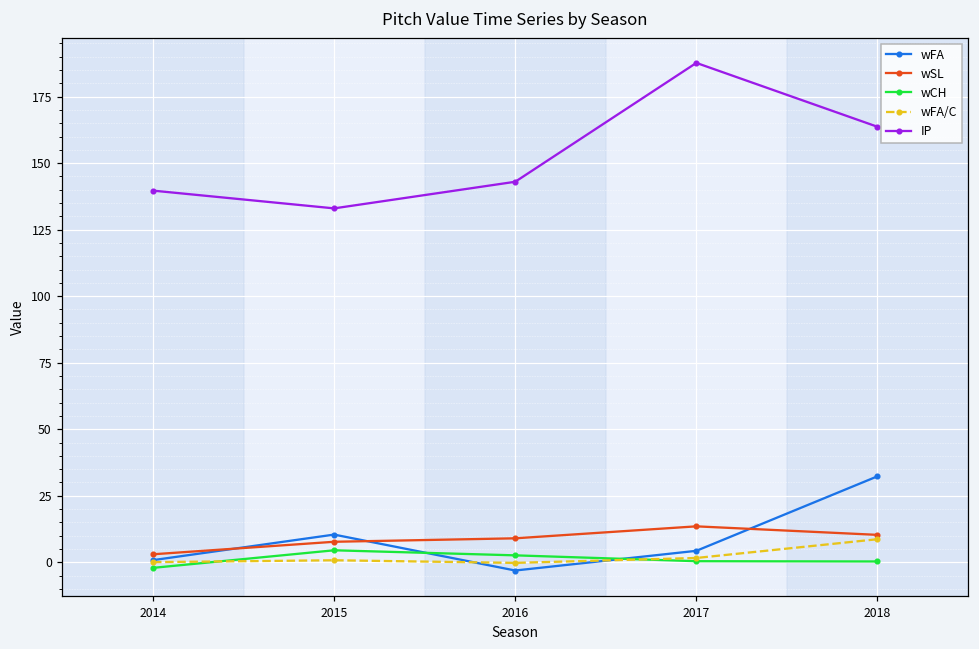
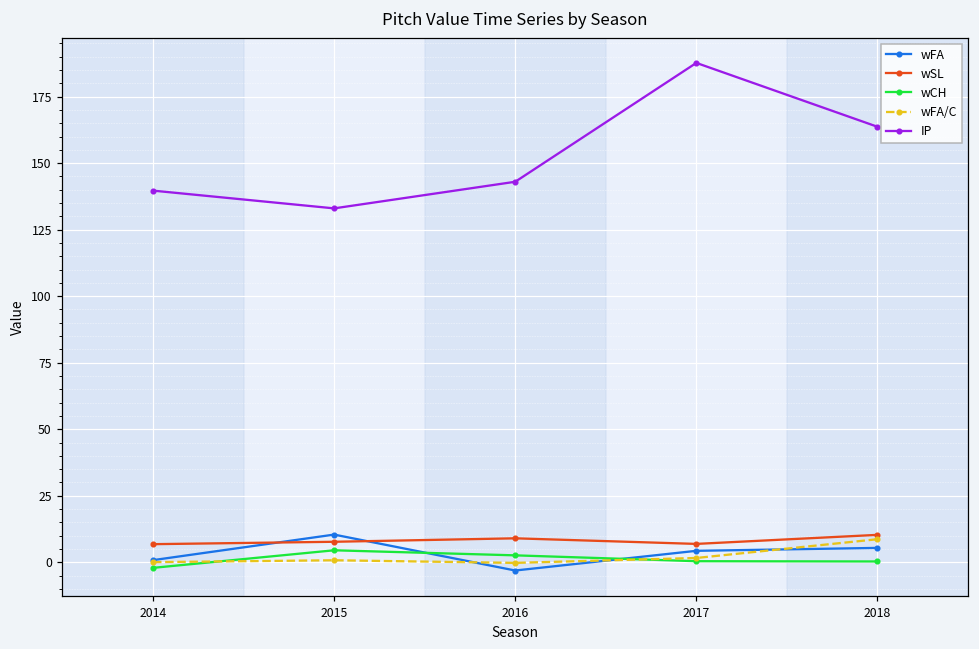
  {
    "wFA": {
      "2015": 10,
      "2016": -3,
      "2017": 4,
-     "2018": 32
+     "2018": 5
    },
    "wSL": {
-     "2014": 3,
+     "2014": 7,
      "2015": 8,
      "2016": 9,
-     "2017": 14,
+     "2017": 7,
      "2018": 10
    },
    "wCH": {
      "2014": -2,
      "2015": 5,
      "2016": 3,
      "2017": 0,
      "2018": 0
    },
    "wFA/C": {
      "2015": 1,
      "2016": 0,
      "2017": 2,
      "2018": 9
    },
    "IP": {
      "2014": 140,
      "2015": 133,
      "2016": 143,
      "2017": 188,
      "2018": 164
    }
  }
